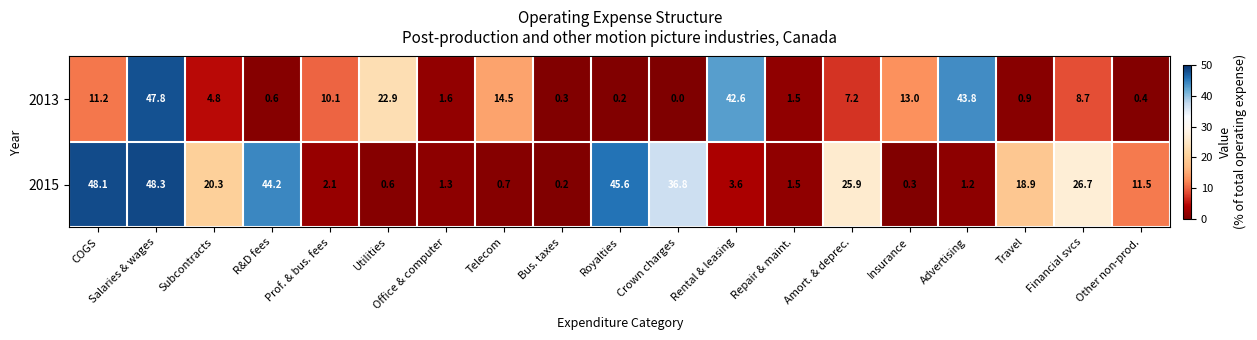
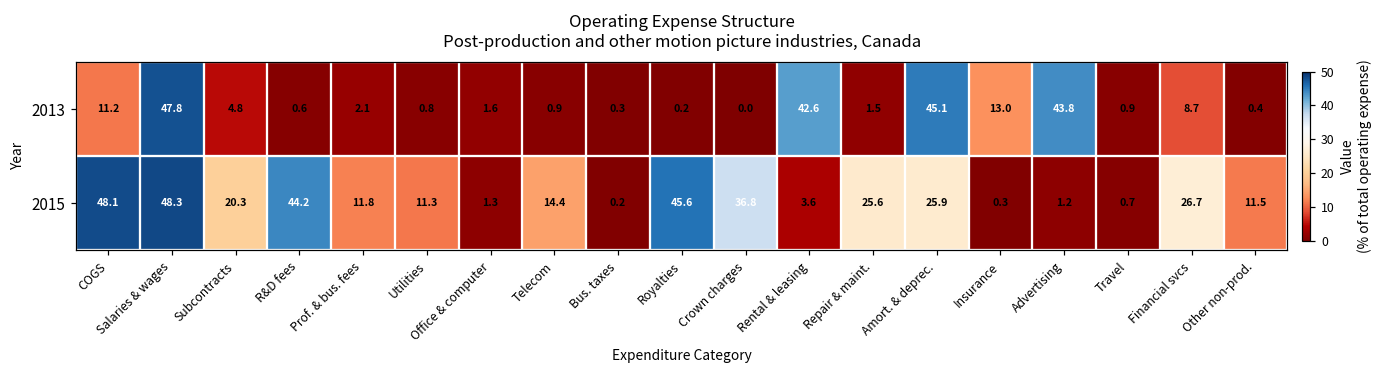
  {
    "2013": {
      "COGS": 11.2,
      "Salaries & wages": 47.8,
      "Subcontracts": 4.8,
      "R&D fees": 0.6,
-     "Prof. & bus. fees": 10.1,
-     "Utilities": 22.9,
+     "Prof. & bus. fees": 2.1,
+     "Utilities": 0.8,
      "Office & computer": 1.6,
-     "Telecom": 14.5,
+     "Telecom": 0.9,
      "Bus. taxes": 0.3,
      "Royalties": 0.2,
      "Crown charges": 0.0,
      "Rental & leasing": 42.6,
      "Repair & maint.": 1.5,
-     "Amort. & deprec.": 7.2,
+     "Amort. & deprec.": 45.1,
      "Insurance": 13.0,
      "Advertising": 43.8,
      "Travel": 0.9,
      "Financial svcs": 8.7,
      "Other non-prod.": 0.4
    },
    "2015": {
      "COGS": 48.1,
      "Salaries & wages": 48.3,
      "Subcontracts": 20.3,
      "R&D fees": 44.2,
-     "Prof. & bus. fees": 2.1,
-     "Utilities": 0.6,
+     "Prof. & bus. fees": 11.8,
+     "Utilities": 11.3,
      "Office & computer": 1.3,
-     "Telecom": 0.7,
+     "Telecom": 14.4,
      "Bus. taxes": 0.2,
      "Royalties": 45.6,
      "Crown charges": 36.8,
      "Rental & leasing": 3.6,
-     "Repair & maint.": 1.5,
+     "Repair & maint.": 25.6,
      "Amort. & deprec.": 25.9,
      "Insurance": 0.3,
      "Advertising": 1.2,
-     "Travel": 18.9,
+     "Travel": 0.7,
      "Financial svcs": 26.7,
      "Other non-prod.": 11.5
    }
  }
